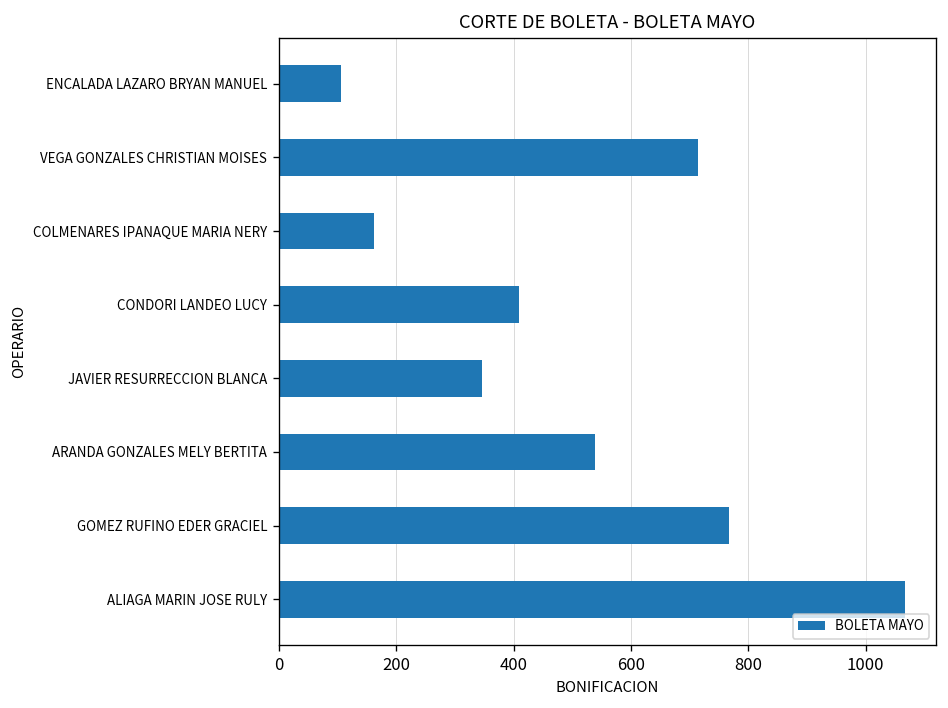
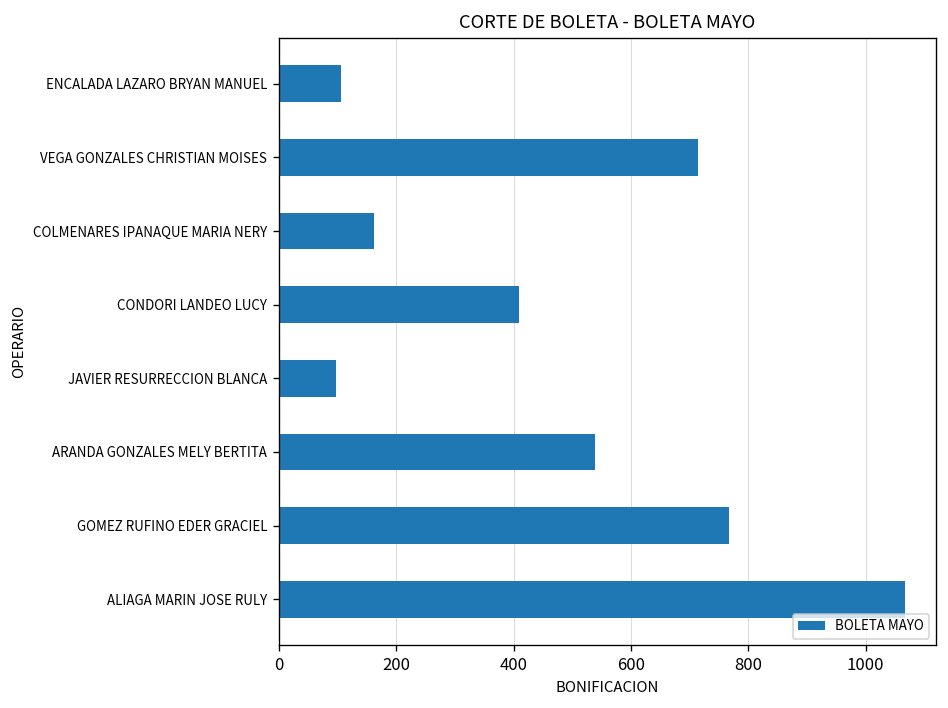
  {
    "ENCALADA LAZARO BRYAN MANUEL": 110,
    "VEGA GONZALES CHRISTIAN MOISES": 710,
    "COLMENARES IPANAQUE MARIA NERY": 160,
    "CONDORI LANDEO LUCY": 410,
-   "JAVIER RESURRECCION BLANCA": 350,
+   "JAVIER RESURRECCION BLANCA": 100,
    "ARANDA GONZALES MELY BERTITA": 540,
    "GOMEZ RUFINO EDER GRACIEL": 770,
    "ALIAGA MARIN JOSE RULY": 1070
  }
